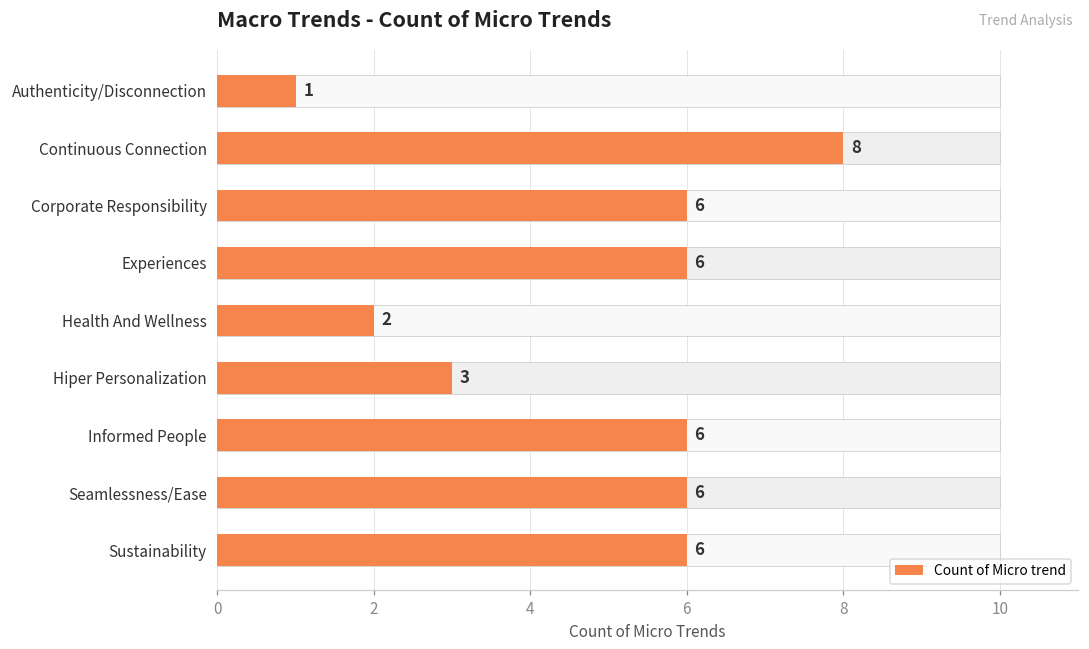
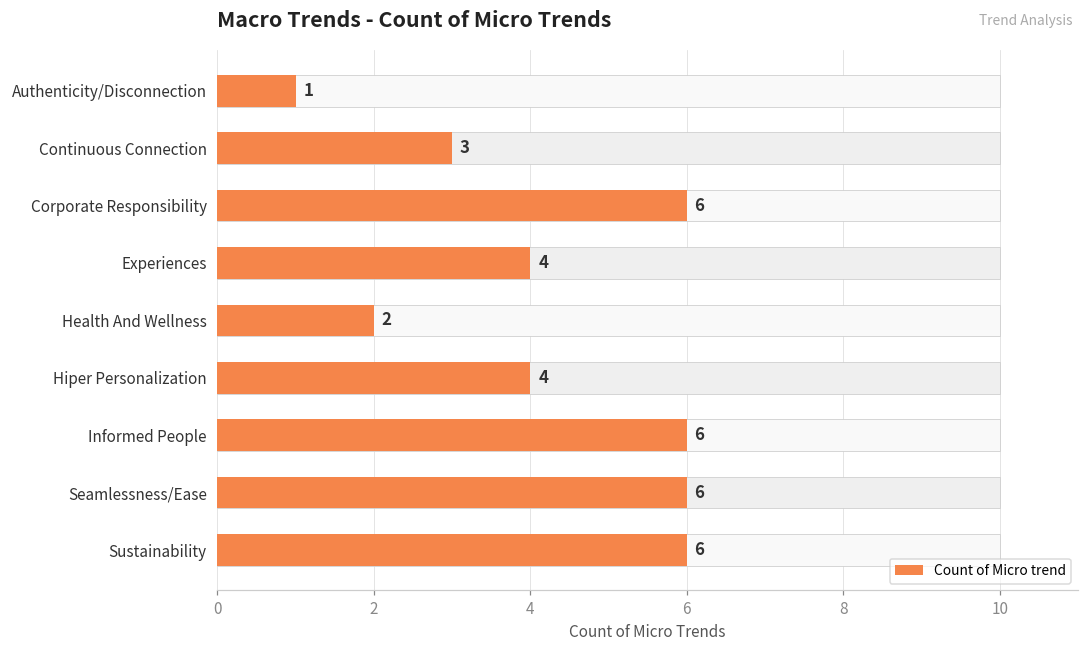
  {
    "Count of Micro trend": {
-     "Continuous Connection": 8,
-     "Experiences": 6,
-     "Hiper Personalization": 3
+     "Continuous Connection": 3,
+     "Experiences": 4,
+     "Hiper Personalization": 4
    }
  }
